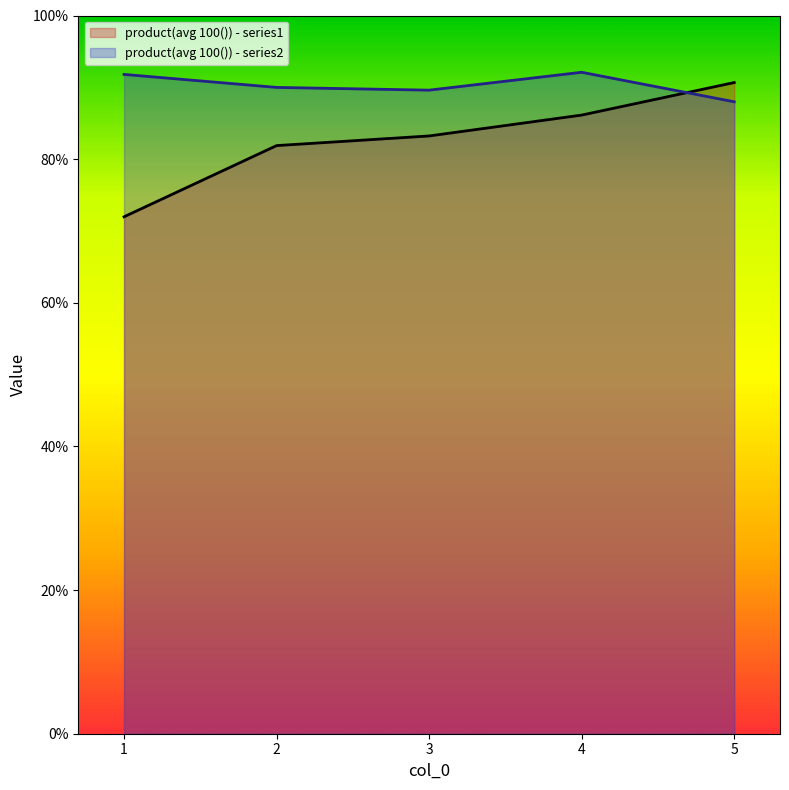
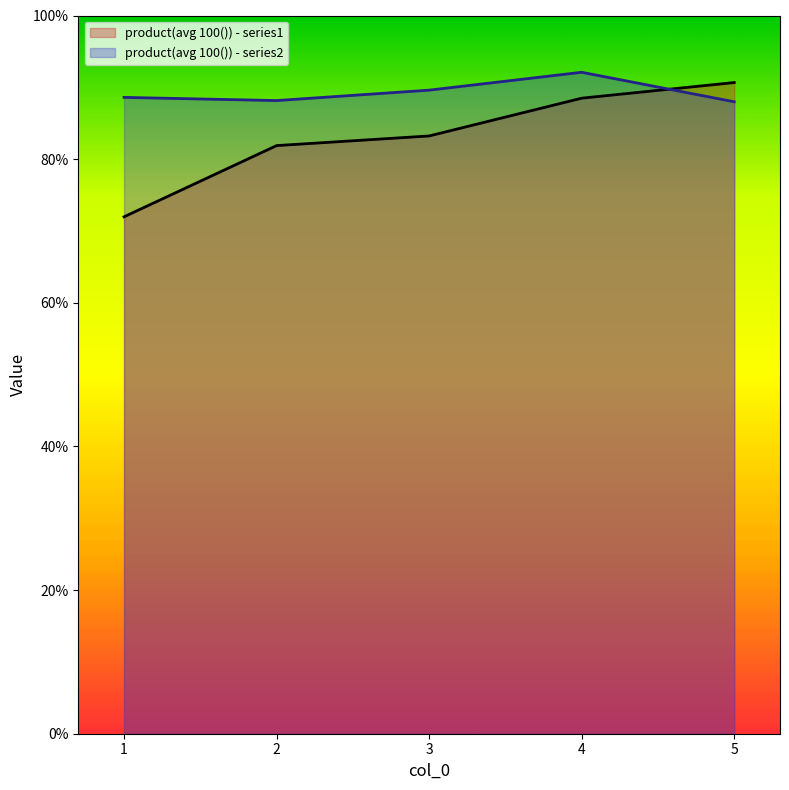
  {
    "product(avg 100()) - series1": {
      "1": "72%",
      "2": "82%",
      "3": "83%",
-     "4": "86%",
+     "4": "88%",
      "5": "91%"
    },
    "product(avg 100()) - series2": {
-     "1": "92%",
-     "2": "90%",
+     "1": "89%",
+     "2": "88%",
      "3": "90%",
      "4": "92%",
      "5": "88%"
    }
  }
